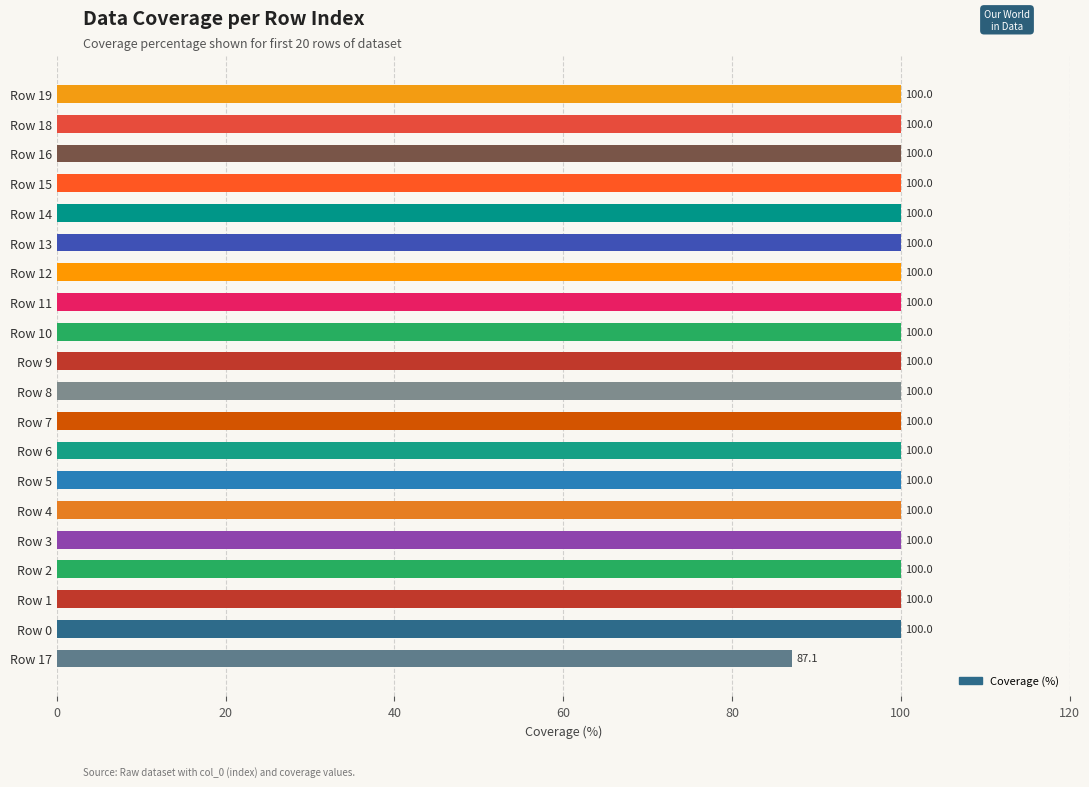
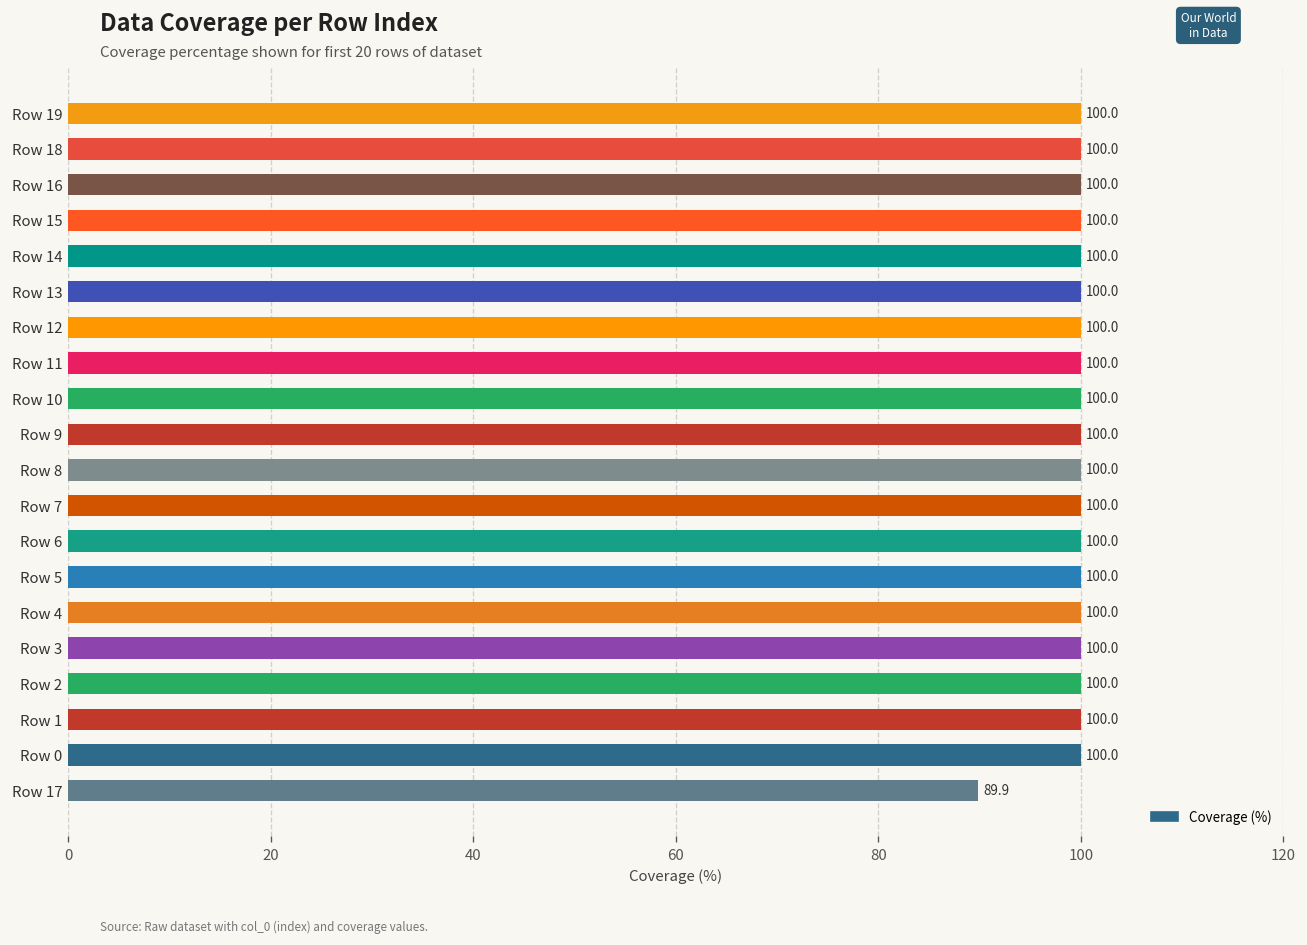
  {
    "Row 19": 100.0,
    "Row 18": 100.0,
    "Row 16": 100.0,
    "Row 15": 100.0,
    "Row 14": 100.0,
    "Row 13": 100.0,
    "Row 12": 100.0,
    "Row 11": 100.0,
    "Row 10": 100.0,
    "Row 9": 100.0,
    "Row 8": 100.0,
    "Row 7": 100.0,
    "Row 6": 100.0,
    "Row 5": 100.0,
    "Row 4": 100.0,
    "Row 3": 100.0,
    "Row 2": 100.0,
    "Row 1": 100.0,
    "Row 0": 100.0,
-   "Row 17": 87.1
+   "Row 17": 89.9
  }
